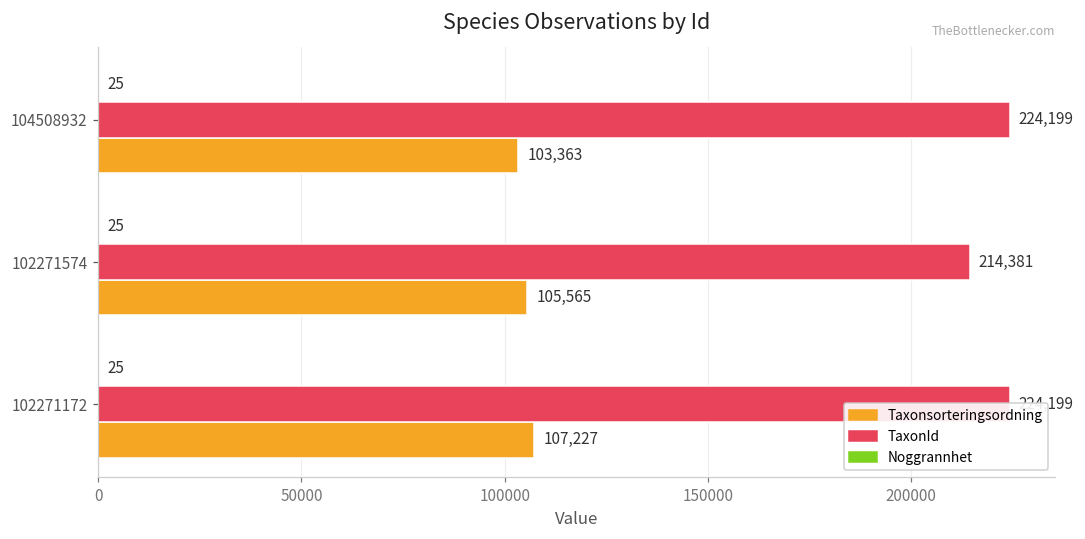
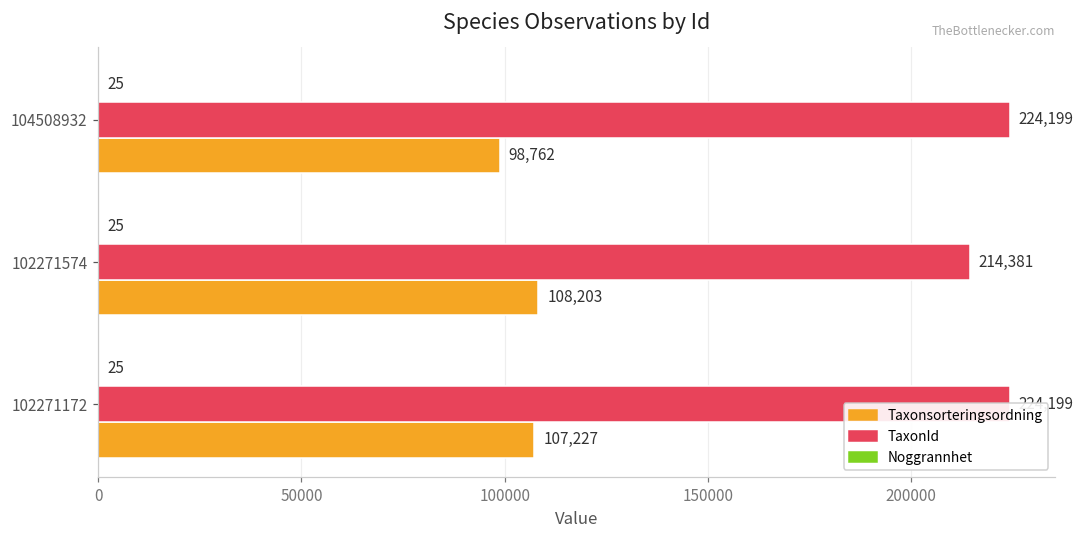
  {
    "Taxonsorteringsordning": {
-     "104508932": "103,363",
-     "102271574": "105,565",
+     "104508932": "98,762",
+     "102271574": "108,203",
      "102271172": "107,227"
    },
    "TaxonId": {
      "104508932": "224,199",
      "102271574": "214,381"
    },
    "Noggrannhet": {
      "104508932": "25",
      "102271574": "25",
      "102271172": "25"
    }
  }
